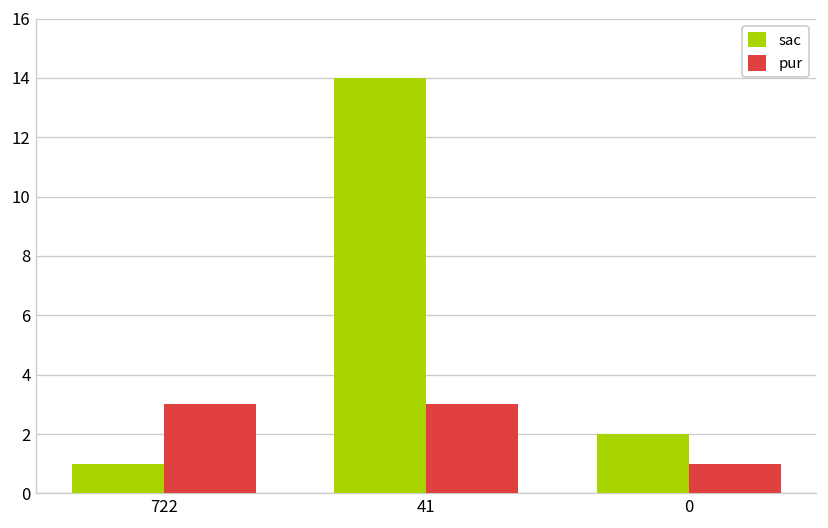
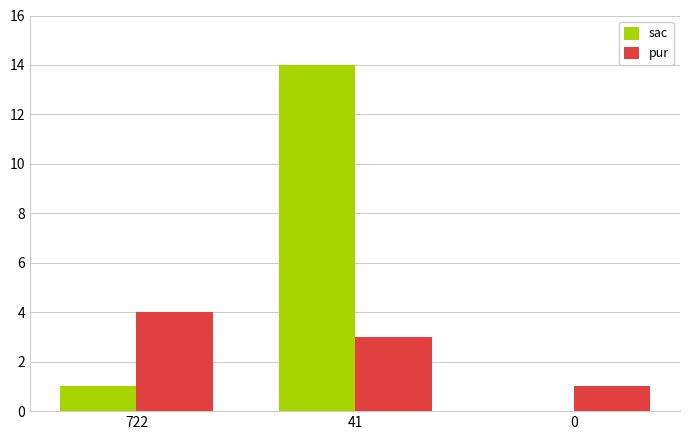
  {
    "sac": {
      "722": 1,
      "41": 14,
-     "0": 2
+     "0": 0
    },
    "pur": {
-     "722": 3,
+     "722": 4,
      "41": 3,
      "0": 1
    }
  }
